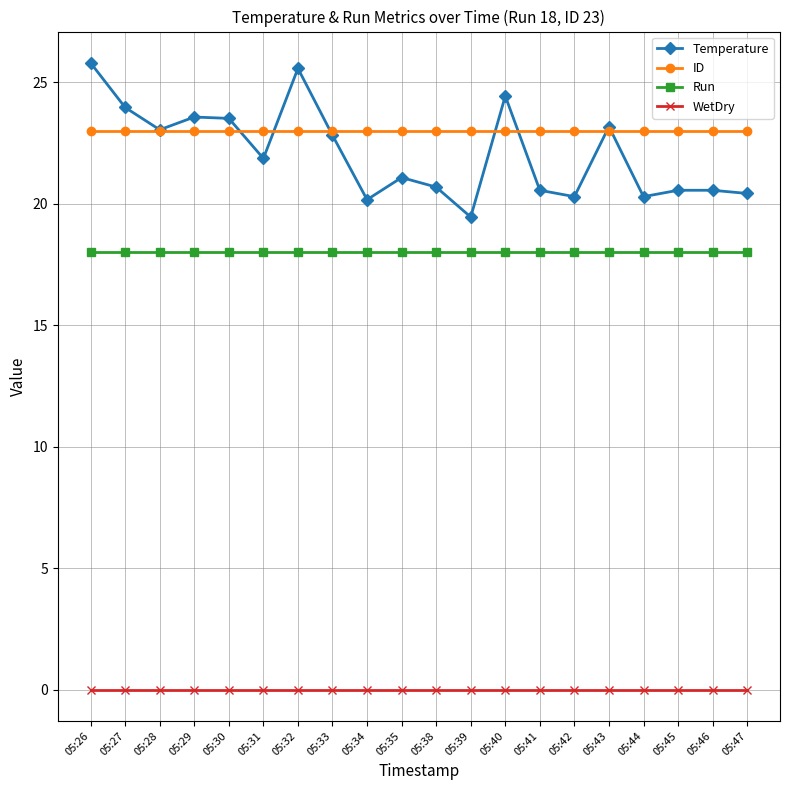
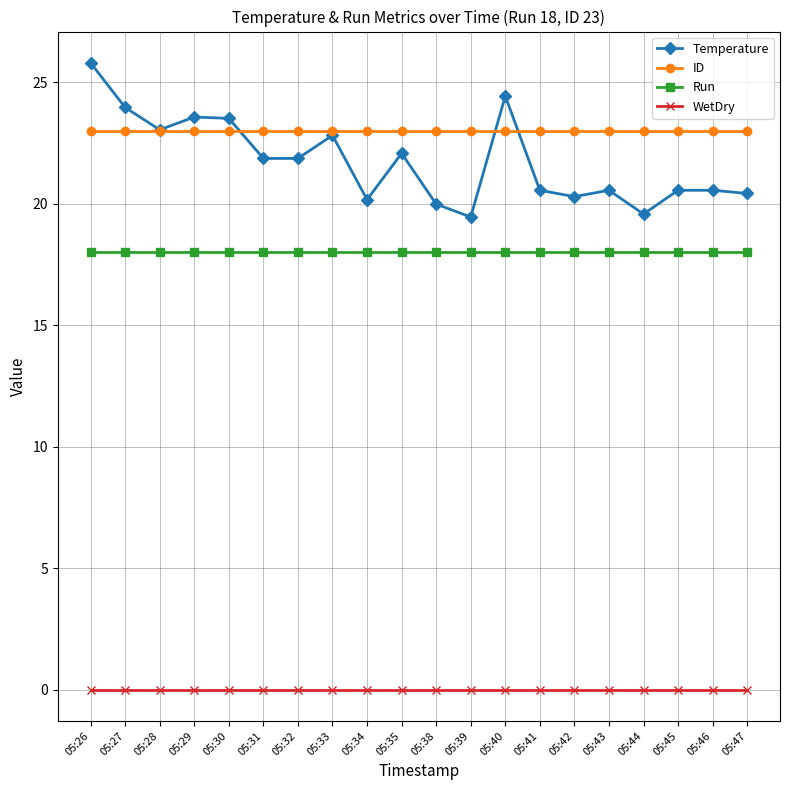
  {
    "Temperature": {
      "05:26": 25.8,
      "05:27": 24.0,
      "05:29": 23.6,
      "05:30": 23.5,
      "05:31": 21.9,
-     "05:32": 25.6,
+     "05:32": 21.9,
      "05:33": 22.8,
      "05:34": 20.2,
-     "05:35": 21.1,
-     "05:38": 20.7,
+     "05:35": 22.1,
+     "05:38": 20.0,
      "05:39": 19.5,
      "05:40": 24.4,
      "05:41": 20.6,
      "05:42": 20.3,
-     "05:43": 23.2,
-     "05:44": 20.3,
+     "05:43": 20.6,
+     "05:44": 19.6,
      "05:45": 20.6,
      "05:46": 20.6,
      "05:47": 20.4
    },
    "ID": {
      "05:26": 23.0,
      "05:27": 23.0,
      "05:29": 23.0,
      "05:30": 23.0,
      "05:31": 23.0,
      "05:32": 23.0,
      "05:33": 23.0,
      "05:34": 23.0,
      "05:35": 23.0,
      "05:38": 23.0,
      "05:39": 23.0,
      "05:40": 23.0,
      "05:41": 23.0,
      "05:42": 23.0,
      "05:43": 23.0,
      "05:44": 23.0,
      "05:45": 23.0,
      "05:46": 23.0,
      "05:47": 23.0
    },
    "Run": {
      "05:26": 18.0,
      "05:27": 18.0,
      "05:28": 18.0,
      "05:29": 18.0,
      "05:30": 18.0,
      "05:31": 18.0,
      "05:32": 18.0,
      "05:33": 18.0,
      "05:34": 18.0,
      "05:35": 18.0,
      "05:38": 18.0,
      "05:39": 18.0,
      "05:40": 18.0,
      "05:41": 18.0,
      "05:42": 18.0,
      "05:43": 18.0,
      "05:44": 18.0,
      "05:45": 18.0,
      "05:46": 18.0,
      "05:47": 18.0
    },
    "WetDry": {
      "05:26": 0.0,
      "05:27": 0.0,
      "05:28": 0.0,
      "05:29": 0.0,
      "05:30": 0.0,
      "05:31": 0.0,
      "05:32": 0.0,
      "05:33": 0.0,
      "05:34": 0.0,
      "05:35": 0.0,
      "05:38": 0.0,
      "05:39": 0.0,
      "05:40": 0.0,
      "05:41": 0.0,
      "05:42": 0.0,
      "05:43": 0.0,
      "05:44": 0.0,
      "05:45": 0.0,
      "05:46": 0.0,
      "05:47": 0.0
    }
  }
